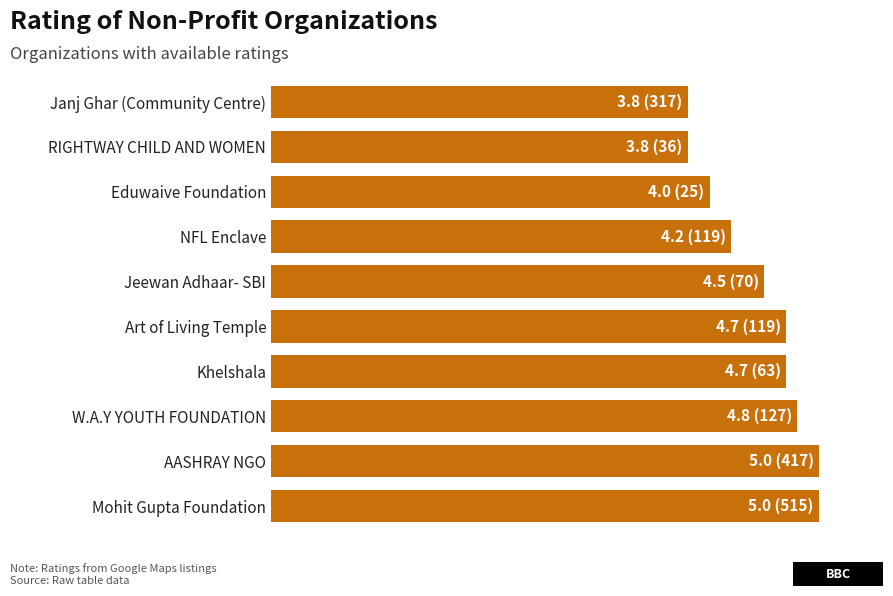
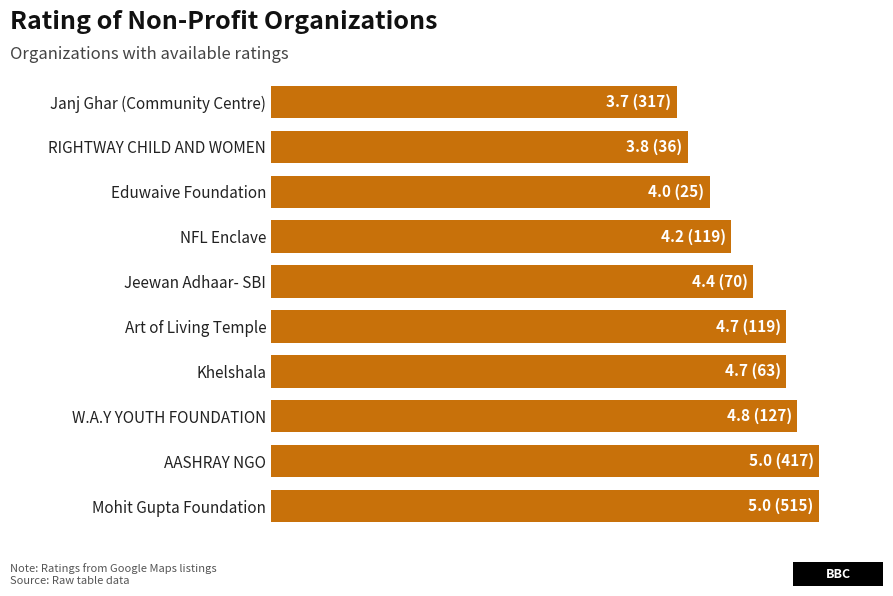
  {
-   "Janj Ghar (Community Centre)": 3.8,
+   "Janj Ghar (Community Centre)": 3.7,
    "RIGHTWAY CHILD AND WOMEN": 3.8,
    "Eduwaive Foundation": 4.0,
    "NFL Enclave": 4.2,
-   "Jeewan Adhaar- SBI": 4.5,
+   "Jeewan Adhaar- SBI": 4.4,
    "Art of Living Temple": 4.7,
    "Khelshala": 4.7,
    "W.A.Y YOUTH FOUNDATION": 4.8,
    "AASHRAY NGO": 5.0,
    "Mohit Gupta Foundation": 5.0
  }
